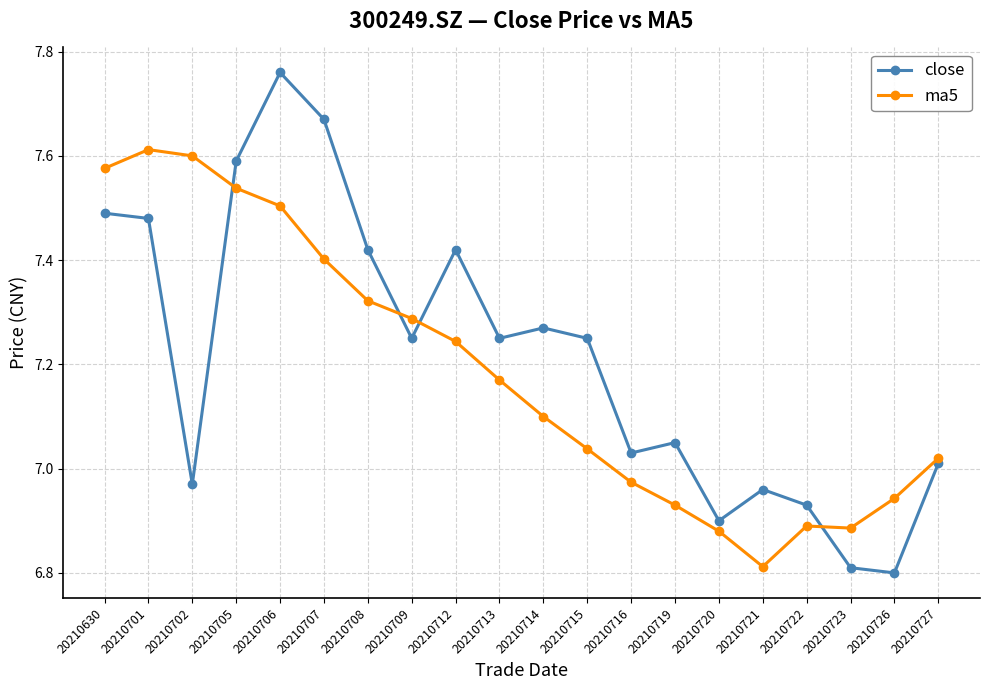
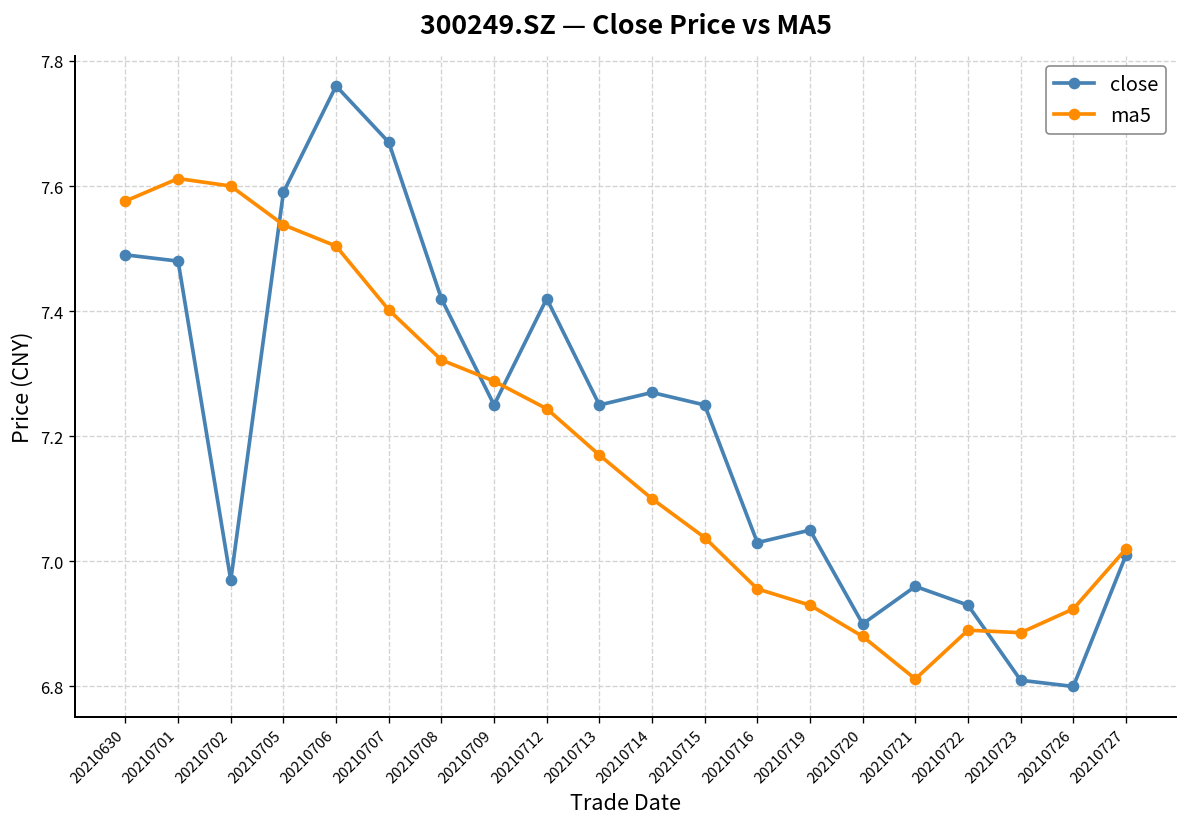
  {
    "close": {
      "20210630": 7.49,
      "20210701": 7.48,
      "20210702": 6.97,
      "20210705": 7.59,
      "20210706": 7.76,
      "20210707": 7.67,
      "20210708": 7.42,
      "20210709": 7.25,
      "20210712": 7.42,
      "20210713": 7.25,
      "20210714": 7.27,
      "20210715": 7.25,
      "20210716": 7.03,
      "20210719": 7.05,
      "20210720": 6.90,
      "20210721": 6.96,
      "20210722": 6.93,
      "20210723": 6.81,
      "20210726": 6.80,
      "20210727": 7.01
    },
    "ma5": {
      "20210630": 7.58,
      "20210701": 7.61,
      "20210702": 7.60,
      "20210705": 7.54,
      "20210706": 7.50,
      "20210707": 7.40,
      "20210708": 7.32,
      "20210709": 7.29,
      "20210712": 7.24,
      "20210713": 7.17,
      "20210714": 7.10,
      "20210715": 7.04,
-     "20210716": 6.97,
+     "20210716": 6.96,
      "20210719": 6.93,
      "20210720": 6.88,
      "20210721": 6.81,
      "20210722": 6.89,
      "20210723": 6.89,
-     "20210726": 6.94,
+     "20210726": 6.92,
      "20210727": 7.02
    }
  }
